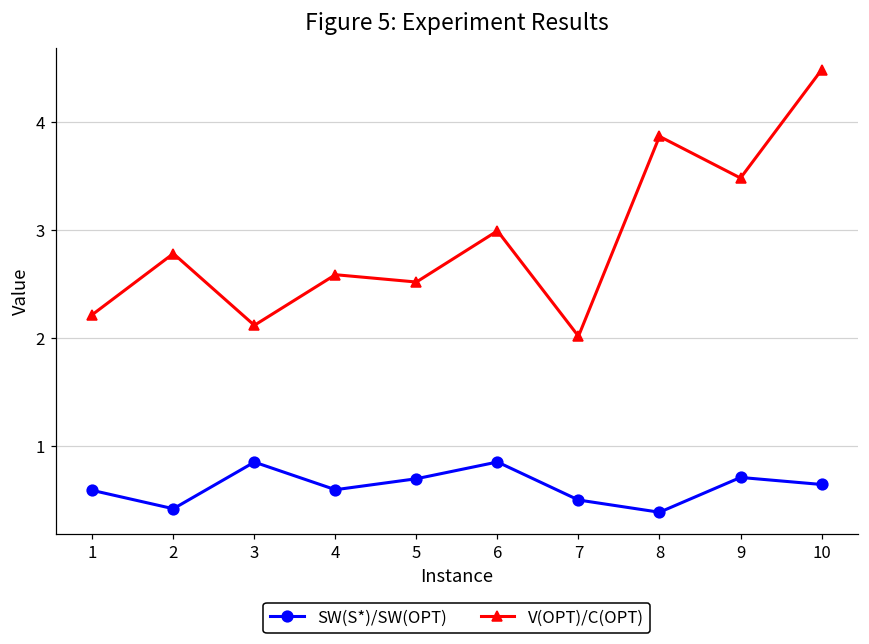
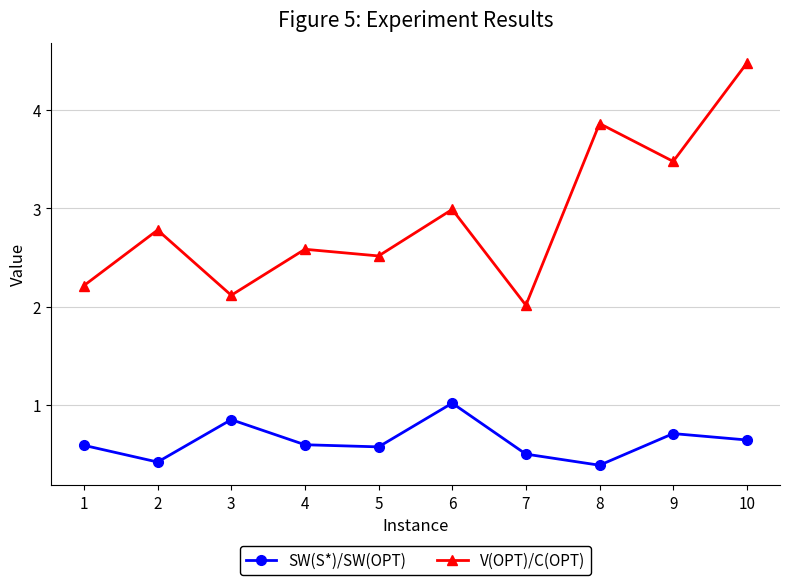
  {
    "SW(S*)/SW(OPT)": {
      "1": 0.6,
      "2": 0.4,
      "3": 0.9,
      "4": 0.6,
-     "5": 0.7,
-     "6": 0.9,
+     "5": 0.6,
+     "6": 1.0,
      "7": 0.5,
      "8": 0.4,
      "9": 0.7,
      "10": 0.6
    },
    "V(OPT)/C(OPT)": {
      "1": 2.2,
      "2": 2.8,
      "3": 2.1,
      "4": 2.6,
      "5": 2.5,
      "6": 3.0,
      "7": 2.0,
      "8": 3.9,
      "9": 3.5,
      "10": 4.5
    }
  }
